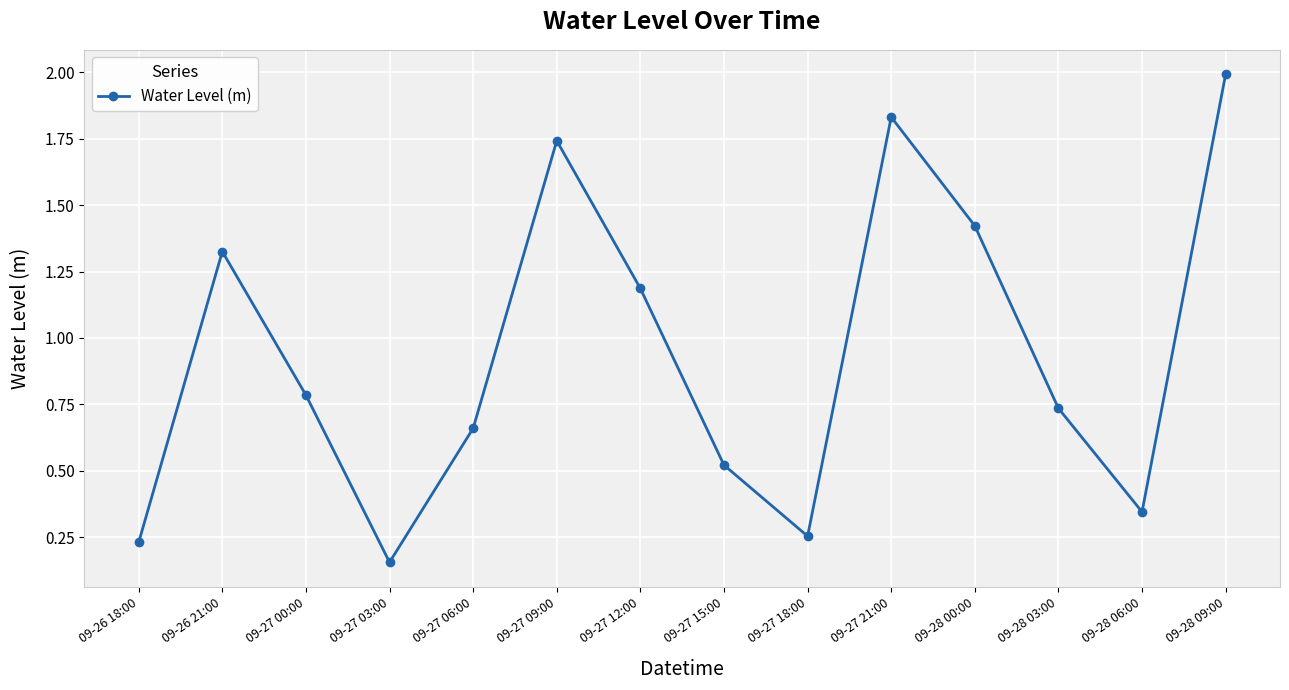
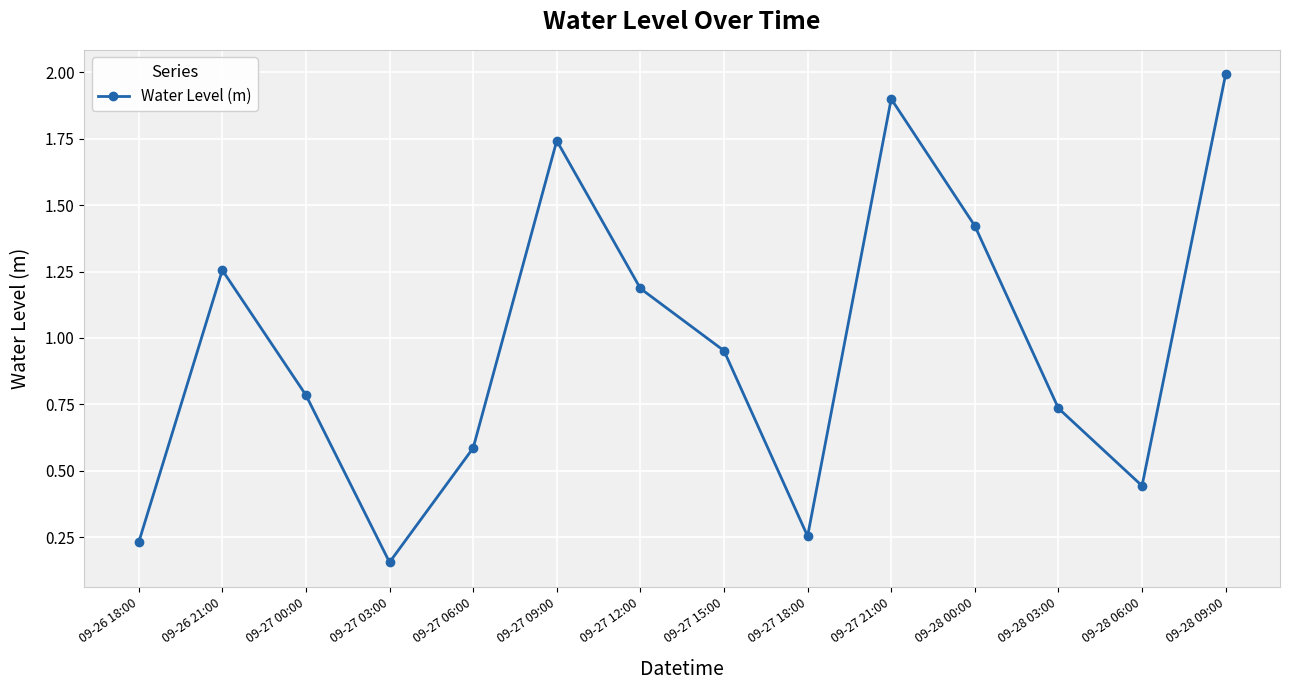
  {
    "09-26 18:00": 0.23,
-   "09-26 21:00": 1.33,
+   "09-26 21:00": 1.26,
    "09-27 00:00": 0.78,
    "09-27 03:00": 0.15,
-   "09-27 06:00": 0.66,
+   "09-27 06:00": 0.59,
    "09-27 09:00": 1.74,
    "09-27 12:00": 1.19,
-   "09-27 15:00": 0.52,
+   "09-27 15:00": 0.95,
    "09-27 18:00": 0.25,
-   "09-27 21:00": 1.83,
+   "09-27 21:00": 1.90,
    "09-28 00:00": 1.42,
    "09-28 03:00": 0.73,
-   "09-28 06:00": 0.34,
+   "09-28 06:00": 0.44,
    "09-28 09:00": 1.99
  }
